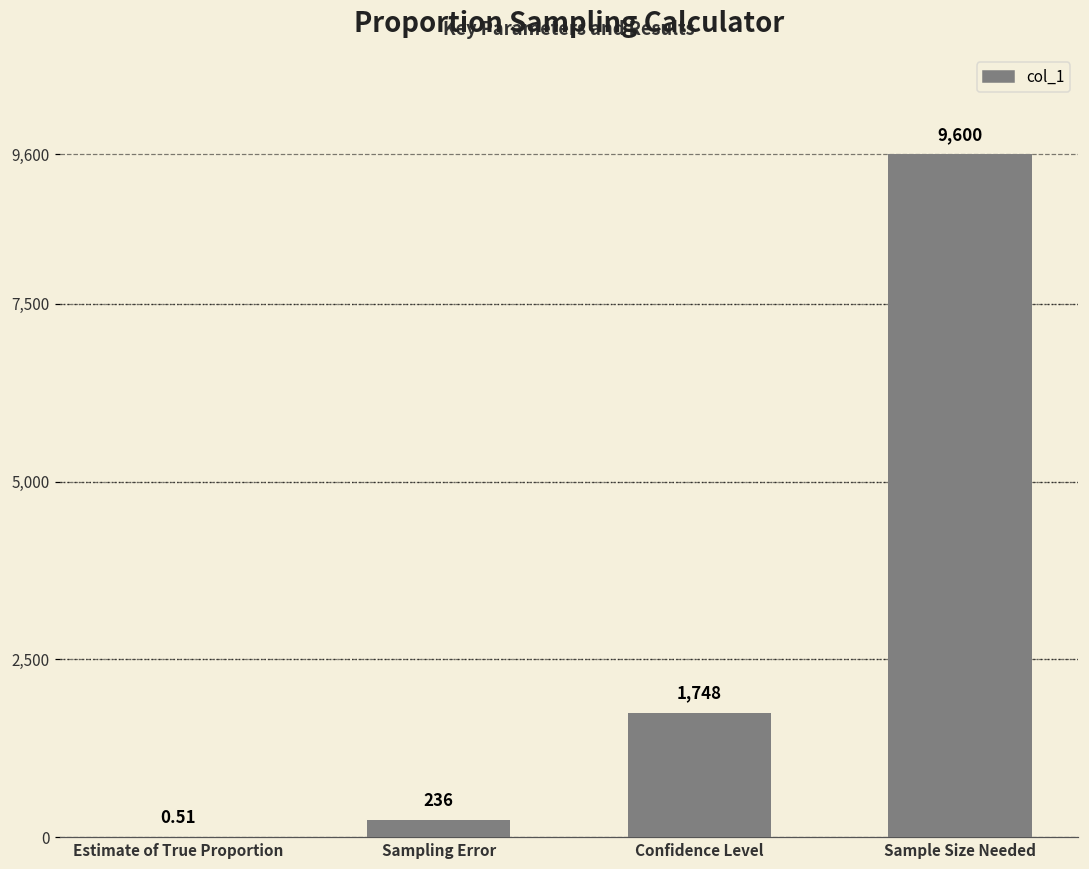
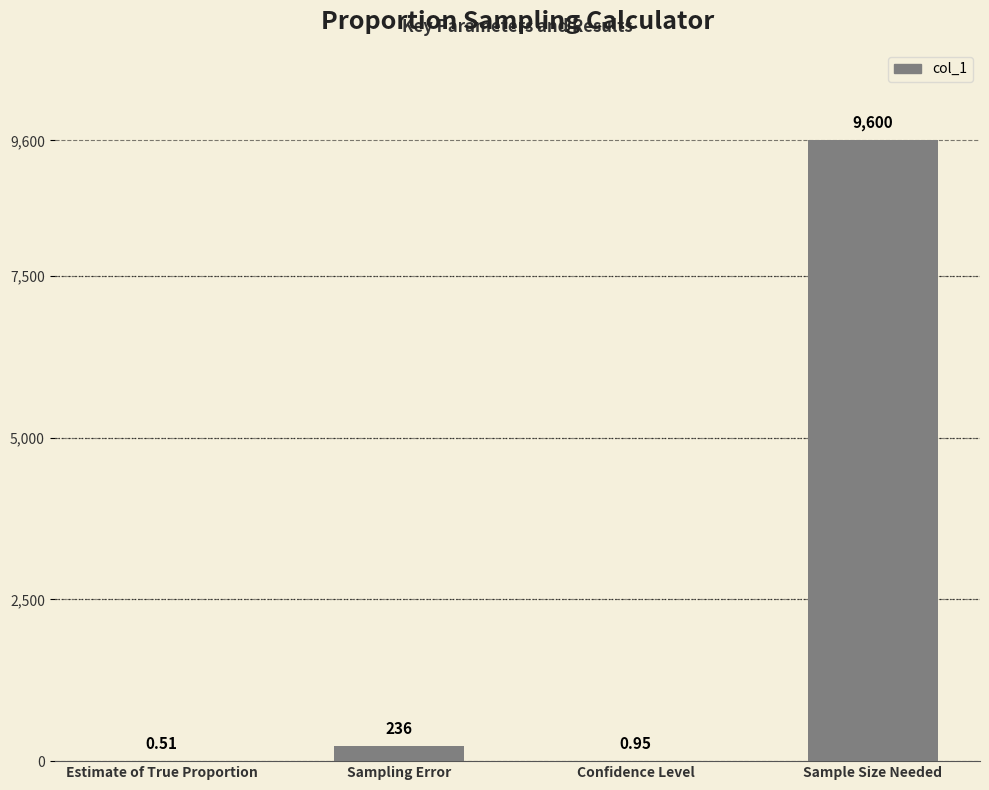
  {
    "Estimate of True Proportion": "0.51",
-   "Confidence Level": "1,748",
+   "Confidence Level": "0.95",
    "Sample Size Needed": "9,600"
  }
